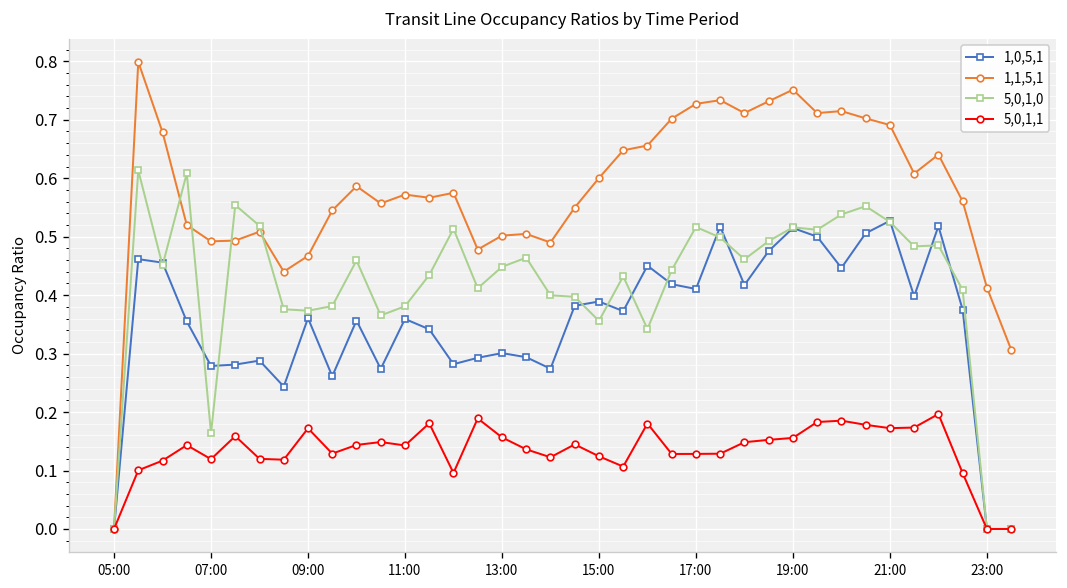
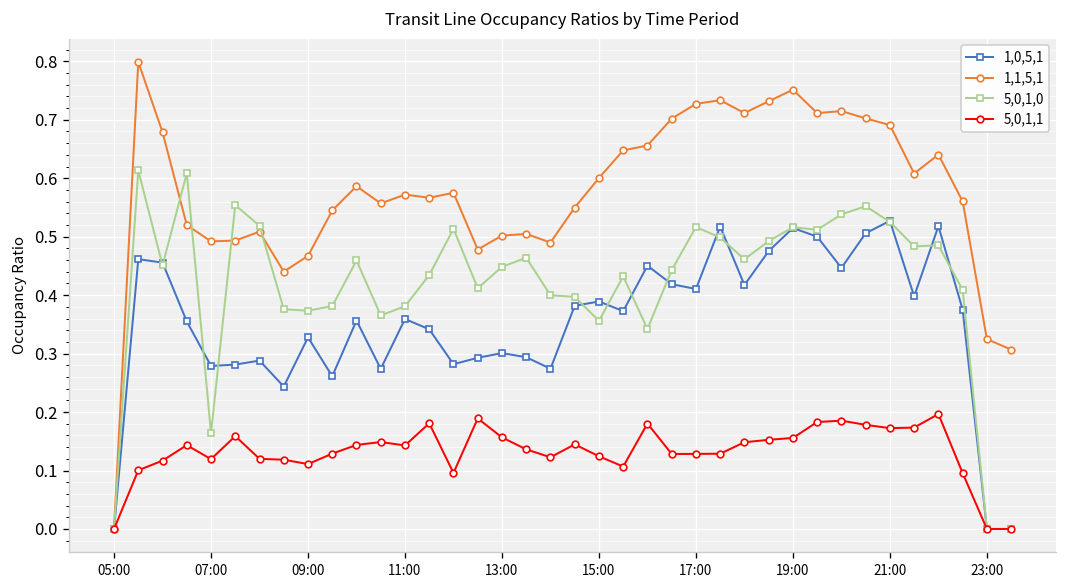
  {
    "1,0,5,1": {
      "07:00": 0.28,
-     "09:00": 0.36,
+     "09:00": 0.33,
      "11:00": 0.36,
      "13:00": 0.30,
      "15:00": 0.39,
      "17:00": 0.41
    },
    "1,1,5,1": {
      "07:00": 0.49,
      "09:00": 0.47,
      "11:00": 0.57,
      "13:00": 0.50,
      "15:00": 0.60,
      "17:00": 0.73,
      "19:00": 0.75,
      "21:00": 0.69,
-     "23:00": 0.41
+     "23:00": 0.32
    },
    "5,0,1,0": {
      "07:00": 0.16,
      "09:00": 0.37,
      "11:00": 0.38,
      "13:00": 0.45,
      "15:00": 0.36,
      "17:00": 0.52
    },
    "5,0,1,1": {
      "07:00": 0.12,
-     "09:00": 0.17,
+     "09:00": 0.11,
      "11:00": 0.14,
      "13:00": 0.16,
      "15:00": 0.12,
      "17:00": 0.13,
      "19:00": 0.16,
      "21:00": 0.17
    }
  }
